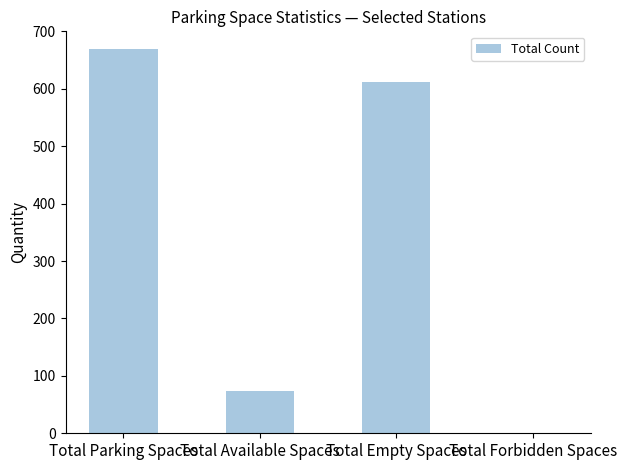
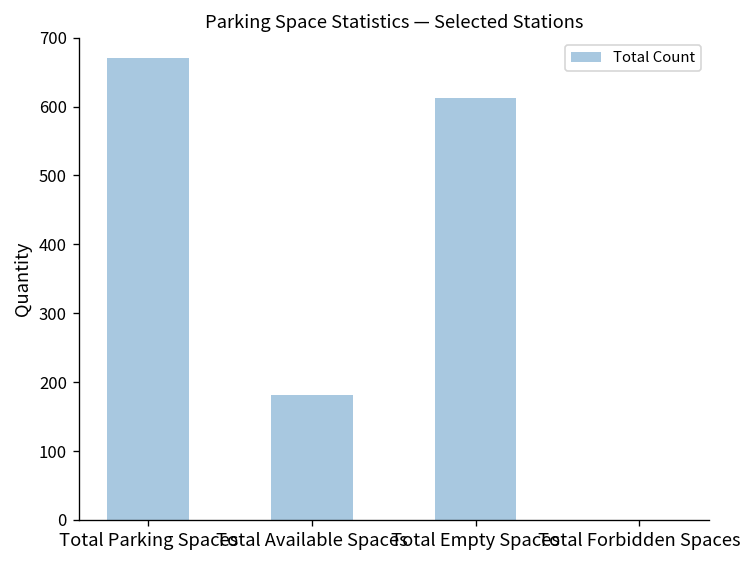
  {
    "Total Parking Spaces": 670,
-   "Total Available Spaces": 70,
+   "Total Available Spaces": 180,
    "Total Empty Spaces": 610,
    "Total Forbidden Spaces": 0
  }
